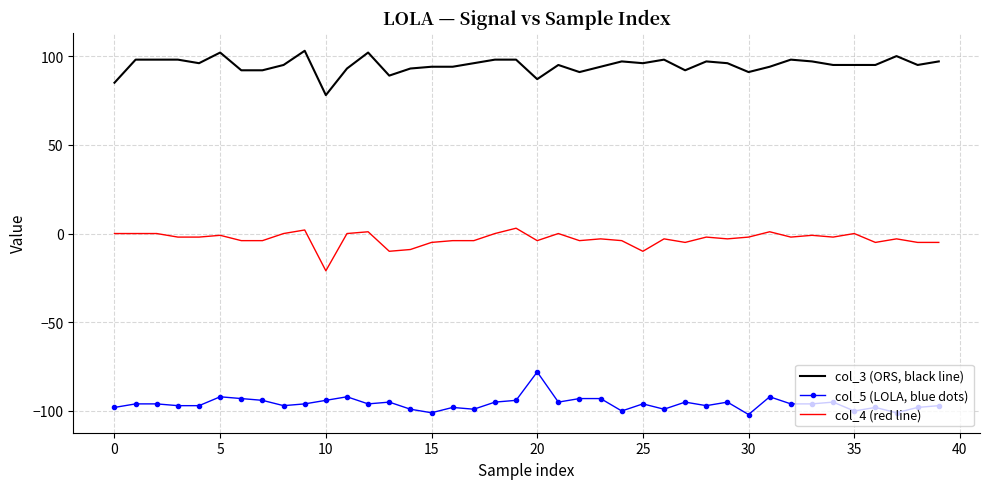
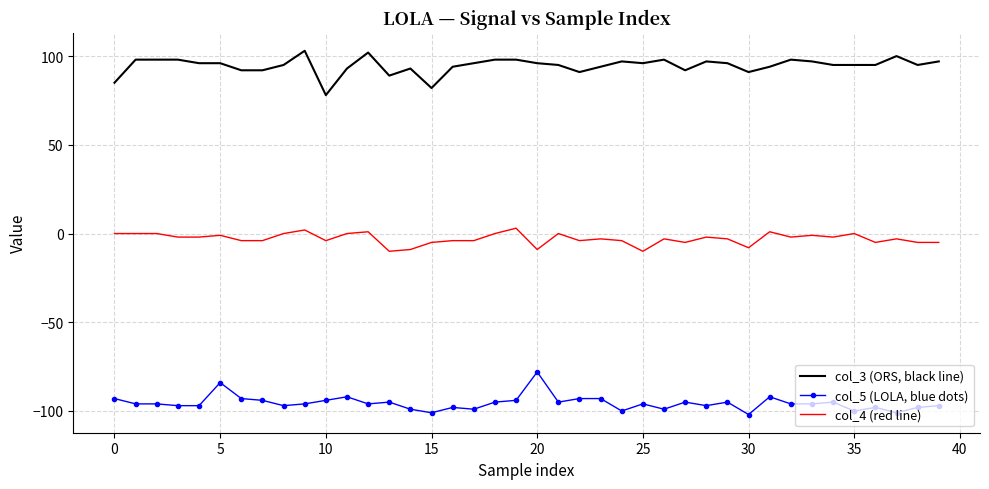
  {
    "col_3 (ORS, black line)": {
      "0": 85,
-     "5": 102,
+     "5": 96,
      "10": 78,
-     "15": 94,
-     "20": 87,
+     "15": 82,
+     "20": 96,
      "25": 96,
      "30": 91,
      "35": 95
    },
    "col_5 (LOLA, blue dots)": {
-     "0": -98,
-     "5": -92,
+     "0": -93,
+     "5": -84,
      "10": -94,
      "15": -101,
      "20": -78,
      "25": -96,
      "30": -102
    },
    "col_4 (red line)": {
      "0": 0,
      "5": -1,
-     "10": -21,
+     "10": -4,
      "15": -5,
-     "20": -4,
+     "20": -9,
      "25": -10,
-     "30": -2,
+     "30": -8,
      "35": 0
    }
  }
